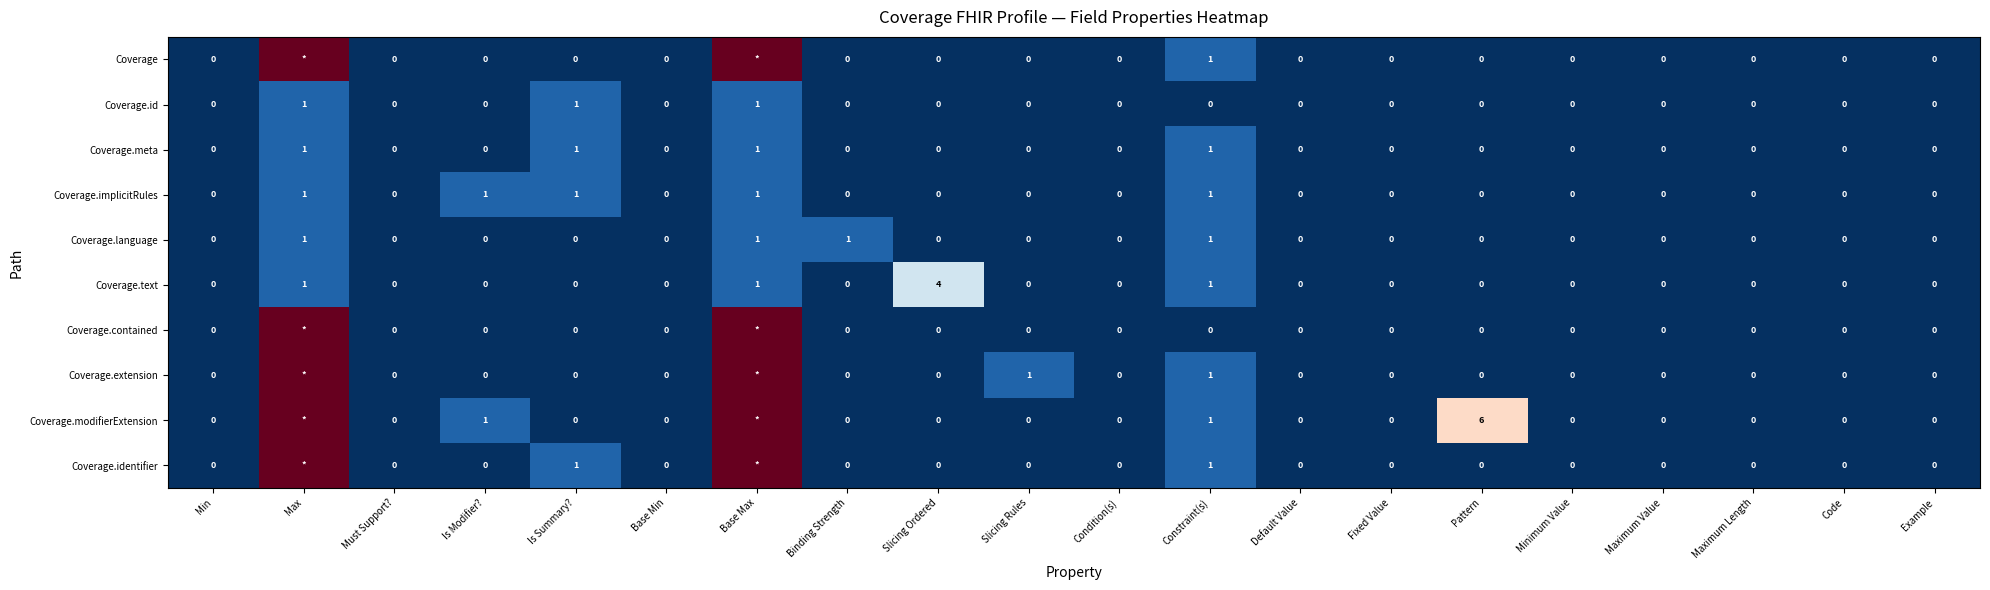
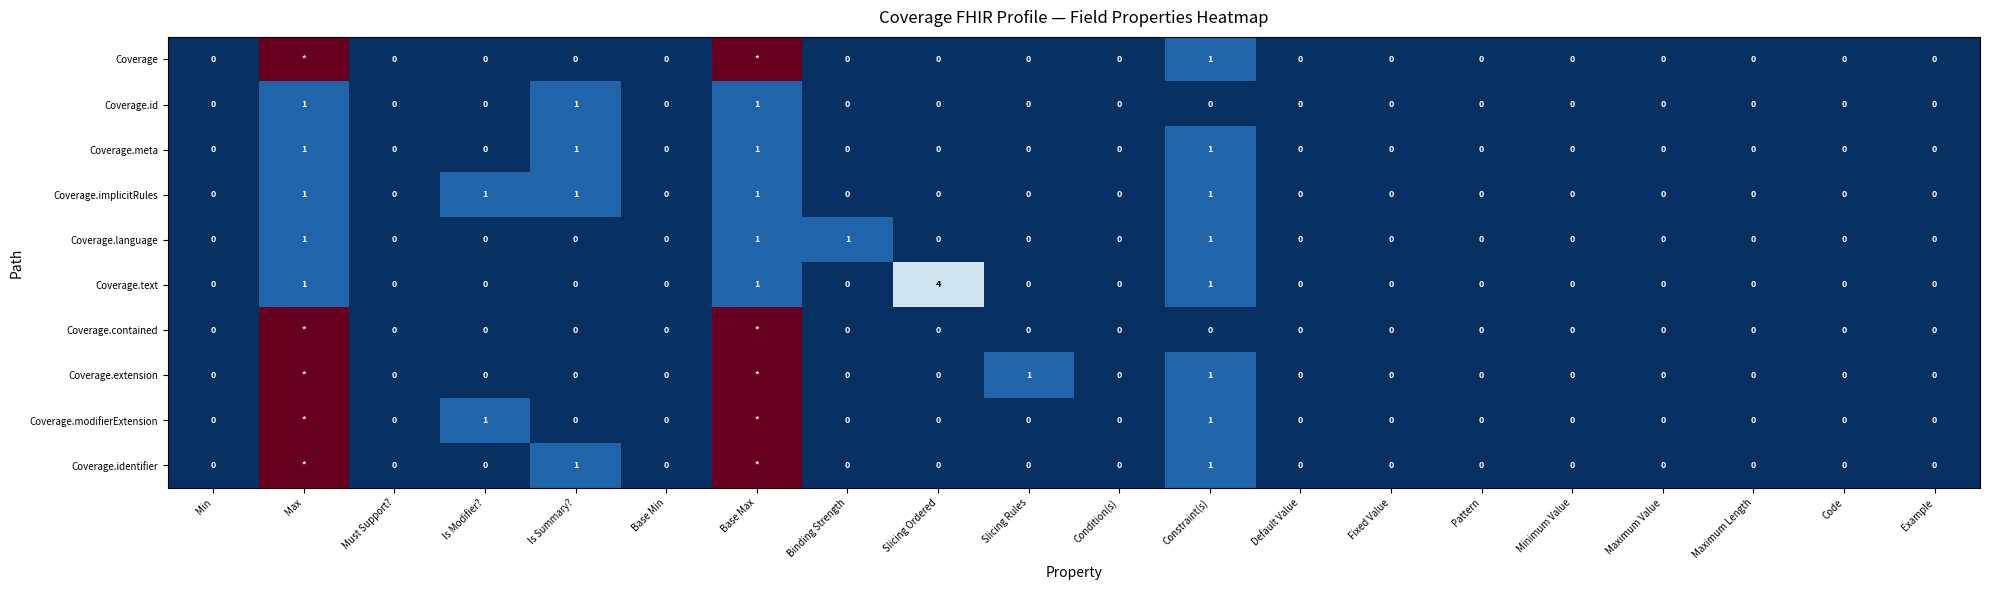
  {
    "Coverage": {
      "Min": 0,
      "Must Support?": 0,
      "Is Modifier?": 0,
      "Is Summary?": 0,
      "Base Min": 0,
      "Binding Strength": 0,
      "Slicing Ordered": 0,
      "Slicing Rules": 0,
      "Condition(s)": 0,
      "Constraint(s)": 1,
      "Default Value": 0,
      "Fixed Value": 0,
      "Pattern": 0,
      "Minimum Value": 0,
      "Maximum Value": 0,
      "Maximum Length": 0,
      "Code": 0,
      "Example": 0
    },
    "Coverage.id": {
      "Min": 0,
      "Max": 1,
      "Must Support?": 0,
      "Is Modifier?": 0,
      "Is Summary?": 1,
      "Base Min": 0,
      "Base Max": 1,
      "Binding Strength": 0,
      "Slicing Ordered": 0,
      "Slicing Rules": 0,
      "Condition(s)": 0,
      "Constraint(s)": 0,
      "Default Value": 0,
      "Fixed Value": 0,
      "Pattern": 0,
      "Minimum Value": 0,
      "Maximum Value": 0,
      "Maximum Length": 0,
      "Code": 0,
      "Example": 0
    },
    "Coverage.meta": {
      "Min": 0,
      "Max": 1,
      "Must Support?": 0,
      "Is Modifier?": 0,
      "Is Summary?": 1,
      "Base Min": 0,
      "Base Max": 1,
      "Binding Strength": 0,
      "Slicing Ordered": 0,
      "Slicing Rules": 0,
      "Condition(s)": 0,
      "Constraint(s)": 1,
      "Default Value": 0,
      "Fixed Value": 0,
      "Pattern": 0,
      "Minimum Value": 0,
      "Maximum Value": 0,
      "Maximum Length": 0,
      "Code": 0,
      "Example": 0
    },
    "Coverage.implicitRules": {
      "Min": 0,
      "Max": 1,
      "Must Support?": 0,
      "Is Modifier?": 1,
      "Is Summary?": 1,
      "Base Min": 0,
      "Base Max": 1,
      "Binding Strength": 0,
      "Slicing Ordered": 0,
      "Slicing Rules": 0,
      "Condition(s)": 0,
      "Constraint(s)": 1,
      "Default Value": 0,
      "Fixed Value": 0,
      "Pattern": 0,
      "Minimum Value": 0,
      "Maximum Value": 0,
      "Maximum Length": 0,
      "Code": 0,
      "Example": 0
    },
    "Coverage.language": {
      "Min": 0,
      "Max": 1,
      "Must Support?": 0,
      "Is Modifier?": 0,
      "Is Summary?": 0,
      "Base Min": 0,
      "Base Max": 1,
      "Binding Strength": 1,
      "Slicing Ordered": 0,
      "Slicing Rules": 0,
      "Condition(s)": 0,
      "Constraint(s)": 1,
      "Default Value": 0,
      "Fixed Value": 0,
      "Pattern": 0,
      "Minimum Value": 0,
      "Maximum Value": 0,
      "Maximum Length": 0,
      "Code": 0,
      "Example": 0
    },
    "Coverage.text": {
      "Min": 0,
      "Max": 1,
      "Must Support?": 0,
      "Is Modifier?": 0,
      "Is Summary?": 0,
      "Base Min": 0,
      "Base Max": 1,
      "Binding Strength": 0,
      "Slicing Ordered": 4,
      "Slicing Rules": 0,
      "Condition(s)": 0,
      "Constraint(s)": 1,
      "Default Value": 0,
      "Fixed Value": 0,
      "Pattern": 0,
      "Minimum Value": 0,
      "Maximum Value": 0,
      "Maximum Length": 0,
      "Code": 0,
      "Example": 0
    },
    "Coverage.contained": {
      "Min": 0,
      "Must Support?": 0,
      "Is Modifier?": 0,
      "Is Summary?": 0,
      "Base Min": 0,
      "Binding Strength": 0,
      "Slicing Ordered": 0,
      "Slicing Rules": 0,
      "Condition(s)": 0,
      "Constraint(s)": 0,
      "Default Value": 0,
      "Fixed Value": 0,
      "Pattern": 0,
      "Minimum Value": 0,
      "Maximum Value": 0,
      "Maximum Length": 0,
      "Code": 0,
      "Example": 0
    },
    "Coverage.extension": {
      "Min": 0,
      "Must Support?": 0,
      "Is Modifier?": 0,
      "Is Summary?": 0,
      "Base Min": 0,
      "Binding Strength": 0,
      "Slicing Ordered": 0,
      "Slicing Rules": 1,
      "Condition(s)": 0,
      "Constraint(s)": 1,
      "Default Value": 0,
      "Fixed Value": 0,
      "Pattern": 0,
      "Minimum Value": 0,
      "Maximum Value": 0,
      "Maximum Length": 0,
      "Code": 0,
      "Example": 0
    },
    "Coverage.modifierExtension": {
      "Min": 0,
      "Must Support?": 0,
      "Is Modifier?": 1,
      "Is Summary?": 0,
      "Base Min": 0,
      "Binding Strength": 0,
      "Slicing Ordered": 0,
      "Slicing Rules": 0,
      "Condition(s)": 0,
      "Constraint(s)": 1,
      "Default Value": 0,
      "Fixed Value": 0,
-     "Pattern": 6,
+     "Pattern": 0,
      "Minimum Value": 0,
      "Maximum Value": 0,
      "Maximum Length": 0,
      "Code": 0,
      "Example": 0
    },
    "Coverage.identifier": {
      "Min": 0,
      "Must Support?": 0,
      "Is Modifier?": 0,
      "Is Summary?": 1,
      "Base Min": 0,
      "Binding Strength": 0,
      "Slicing Ordered": 0,
      "Slicing Rules": 0,
      "Condition(s)": 0,
      "Constraint(s)": 1,
      "Default Value": 0,
      "Fixed Value": 0,
      "Pattern": 0,
      "Minimum Value": 0,
      "Maximum Value": 0,
      "Maximum Length": 0,
      "Code": 0,
      "Example": 0
    }
  }
